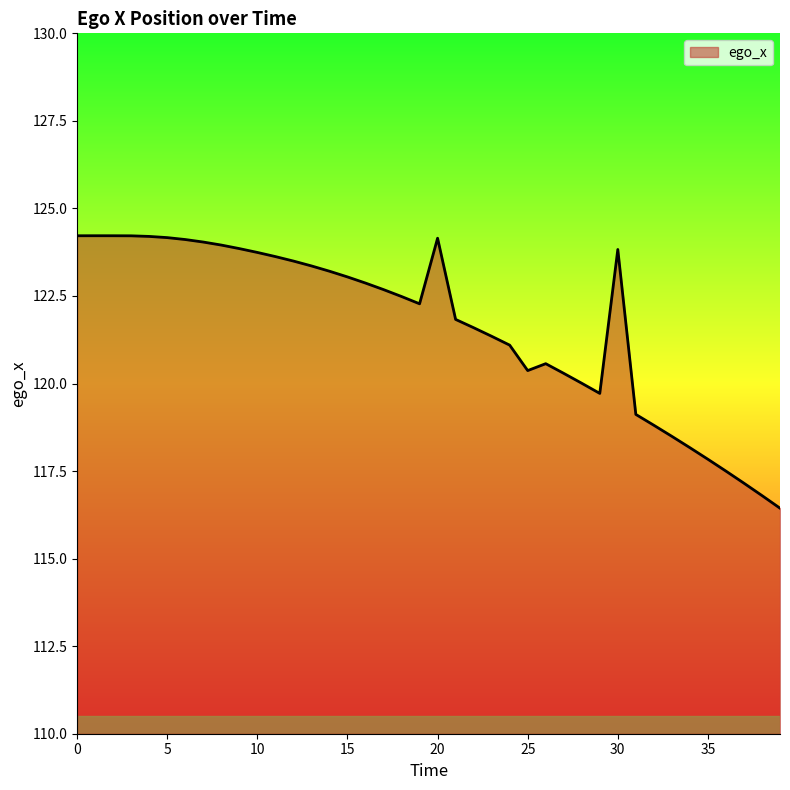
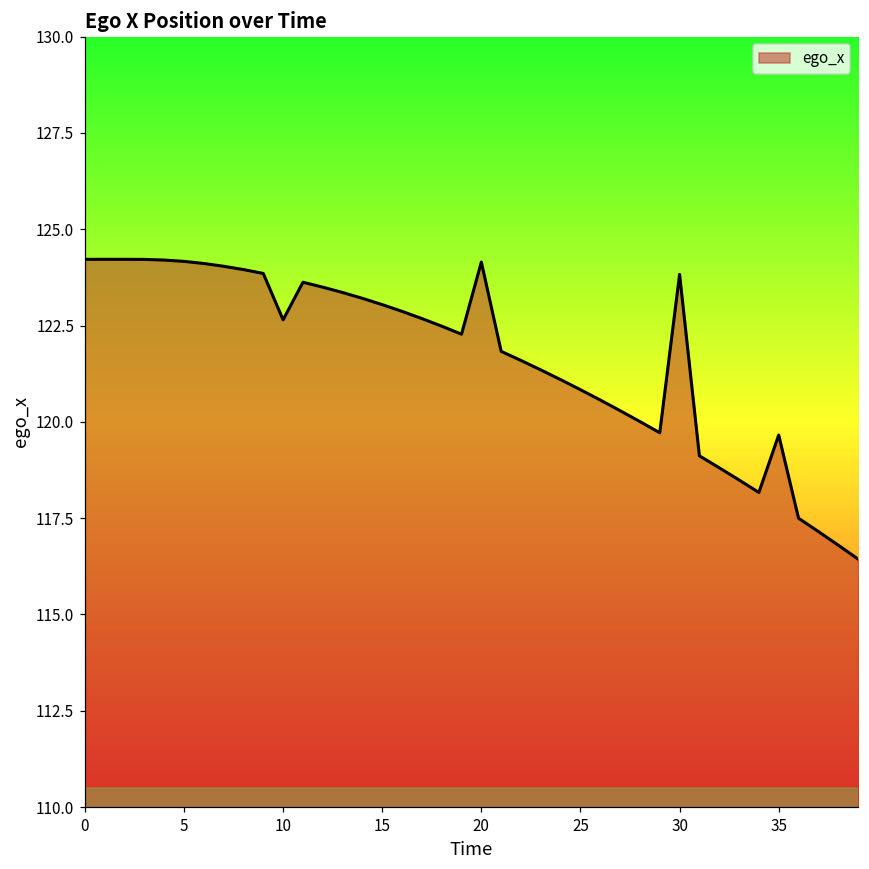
  {
    "0": 124.2,
    "5": 124.2,
-   "10": 123.7,
+   "10": 122.6,
    "15": 123.0,
    "20": 124.1,
-   "25": 120.4,
+   "25": 120.8,
    "30": 123.8,
-   "35": 117.8
+   "35": 119.7
  }
